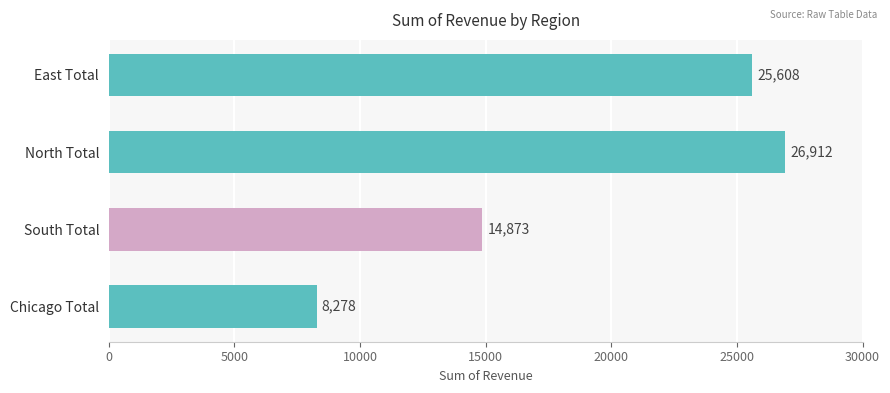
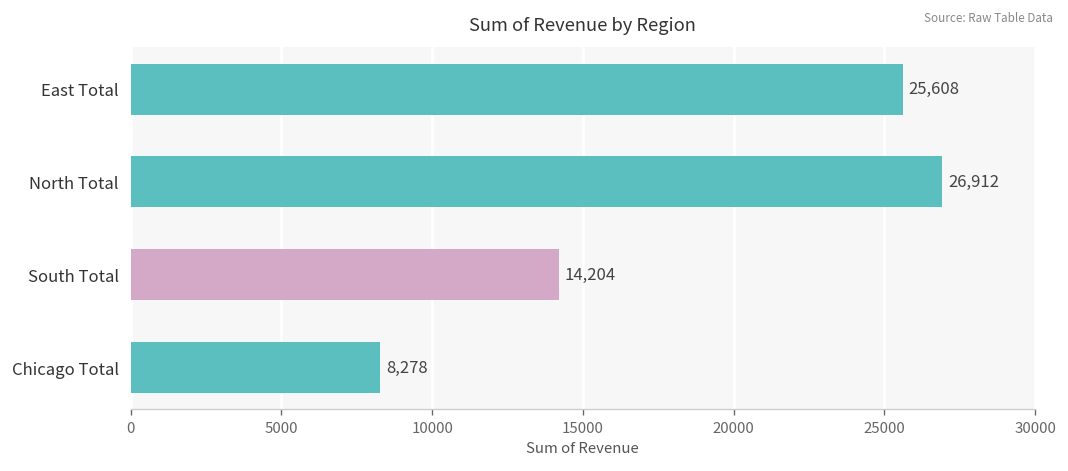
  {
    "East Total": "25,608",
    "North Total": "26,912",
-   "South Total": "14,873",
+   "South Total": "14,204",
    "Chicago Total": "8,278"
  }
